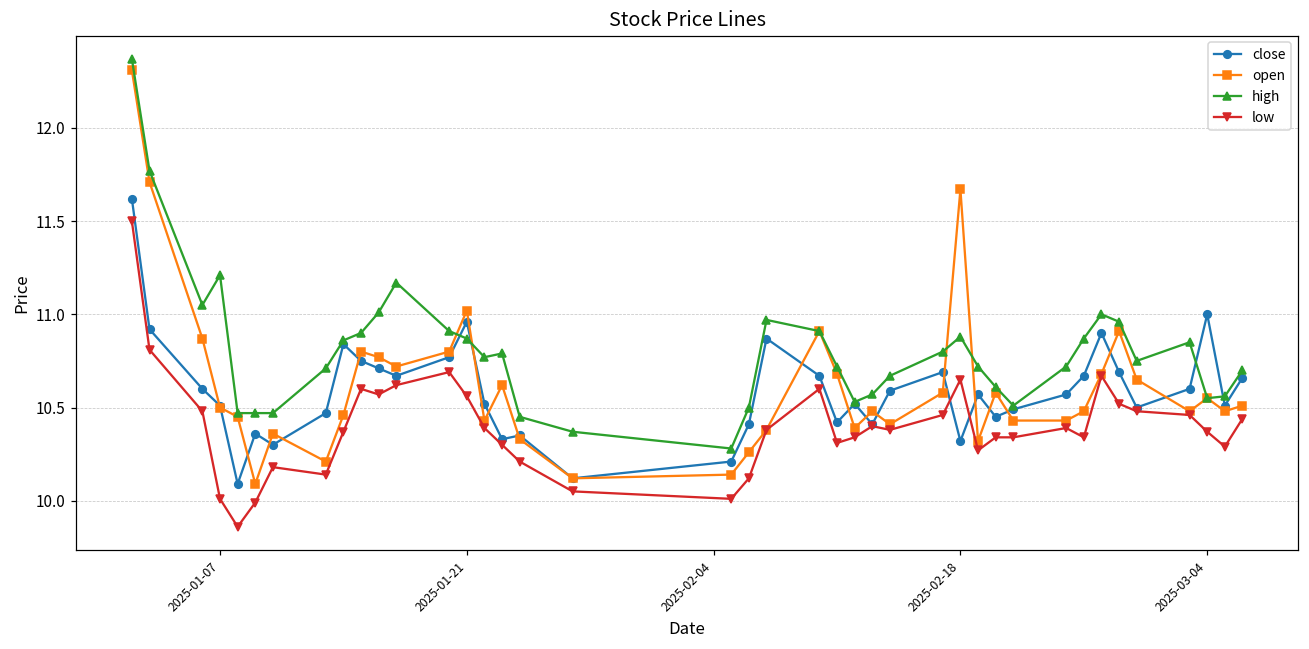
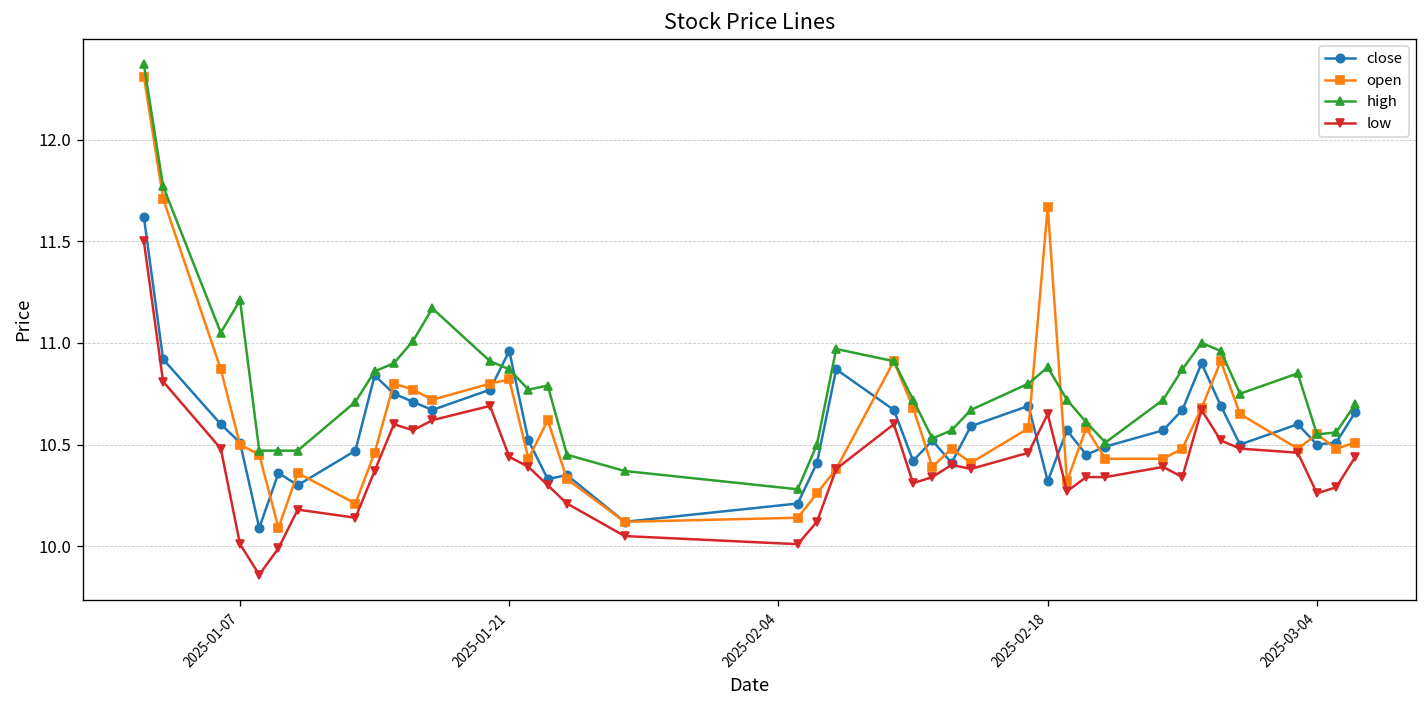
  {
    "close": {
      "2025-01-21": 10.96,
      "2025-02-18": 10.32,
-     "2025-03-04": 11.0
+     "2025-03-04": 10.5
    },
    "open": {
-     "2025-01-21": 11.02,
+     "2025-01-21": 10.82,
      "2025-02-18": 11.67
    },
    "high": {
      "2025-01-07": 11.21,
      "2025-01-21": 10.87,
      "2025-02-18": 10.88
    },
    "low": {
      "2025-01-07": 10.01,
-     "2025-01-21": 10.56,
+     "2025-01-21": 10.44,
      "2025-02-18": 10.65,
-     "2025-03-04": 10.37
+     "2025-03-04": 10.26
    }
  }
